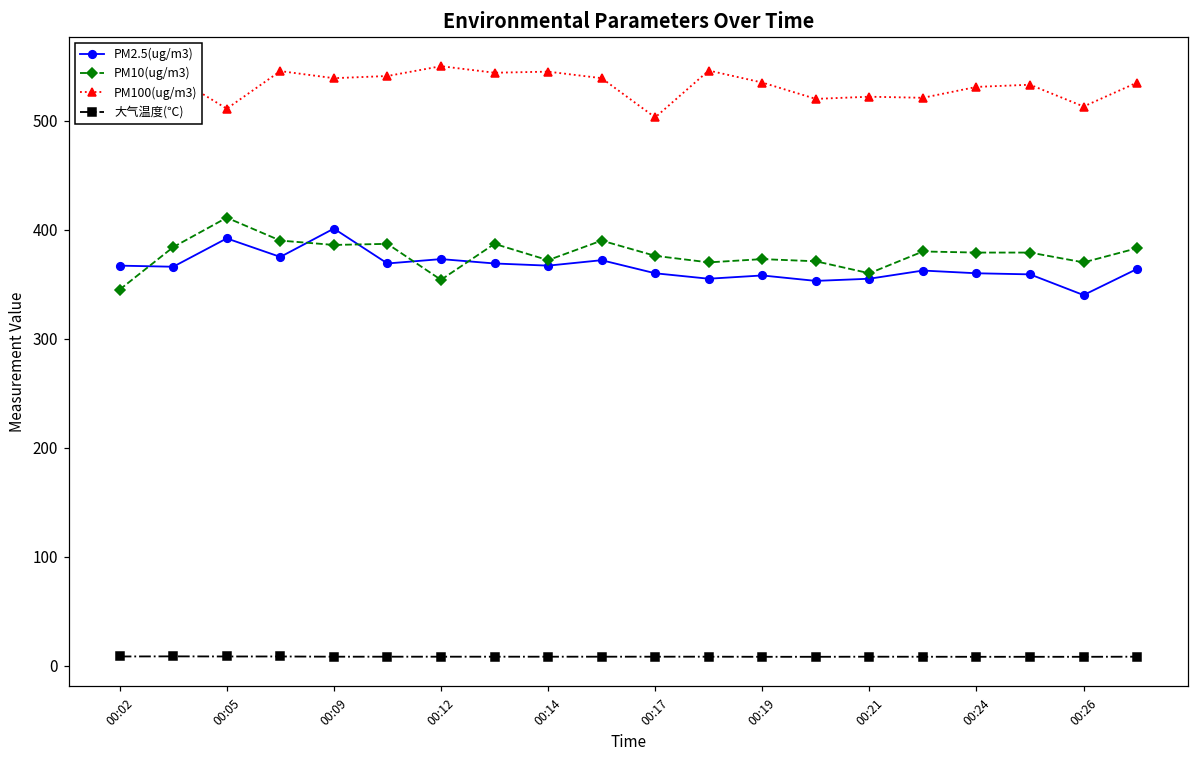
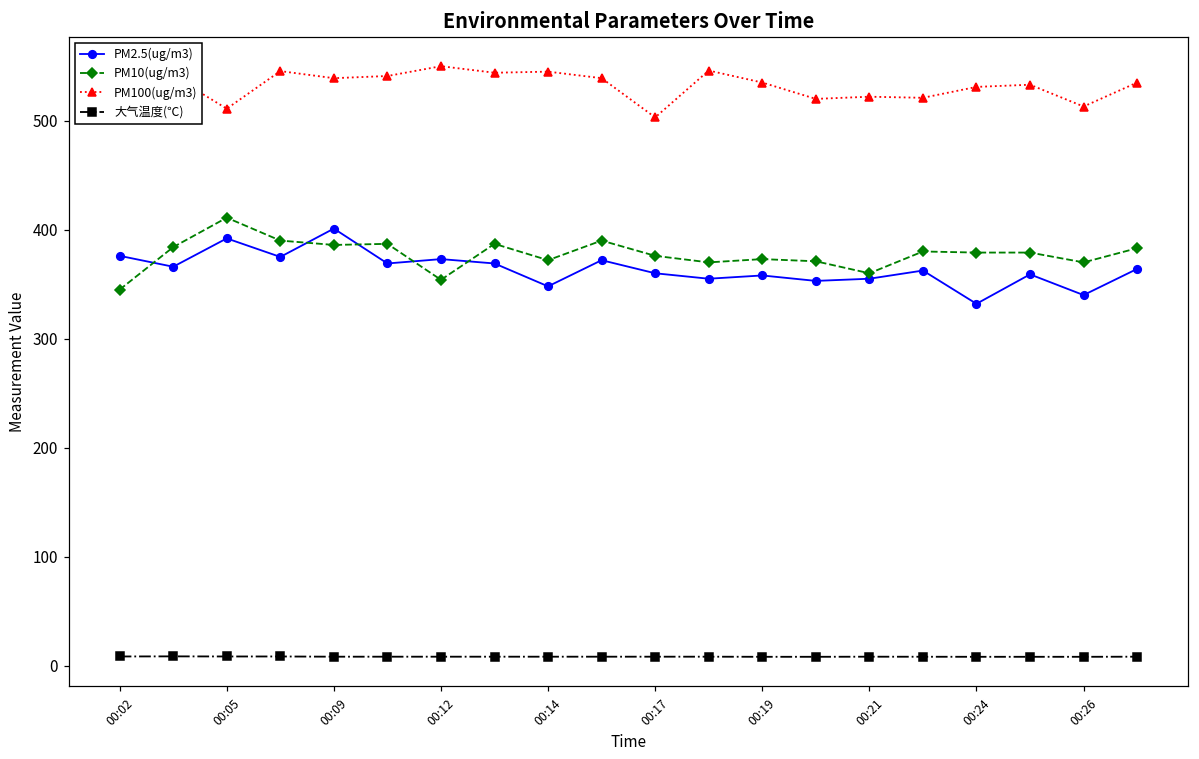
  {
    "PM2.5(ug/m3)": {
-     "00:02": 370,
+     "00:02": 380,
      "00:05": 390,
      "00:09": 400,
      "00:12": 370,
-     "00:14": 370,
+     "00:14": 350,
      "00:17": 360,
      "00:19": 360,
      "00:21": 360,
-     "00:24": 360,
+     "00:24": 330,
      "00:26": 340
    },
    "PM10(ug/m3)": {
      "00:02": 350,
      "00:05": 410,
      "00:09": 390,
      "00:12": 350,
      "00:14": 370,
      "00:17": 380,
      "00:19": 370,
      "00:21": 360,
      "00:24": 380,
      "00:26": 370
    },
    "PM100(ug/m3)": {
      "00:05": 510,
      "00:09": 540,
      "00:12": 550,
      "00:14": 550,
      "00:17": 500,
      "00:19": 540,
      "00:21": 520,
      "00:24": 530,
      "00:26": 510
    },
    "大气温度(℃)": {
      "00:02": 10,
      "00:05": 10,
      "00:09": 10,
      "00:12": 10,
      "00:14": 10,
      "00:17": 10,
      "00:19": 10,
      "00:21": 10,
      "00:24": 10,
      "00:26": 10
    }
  }
